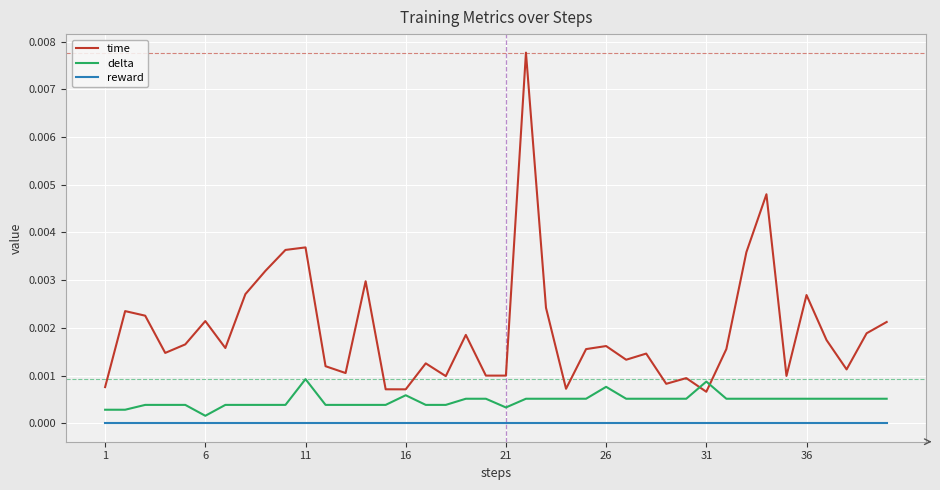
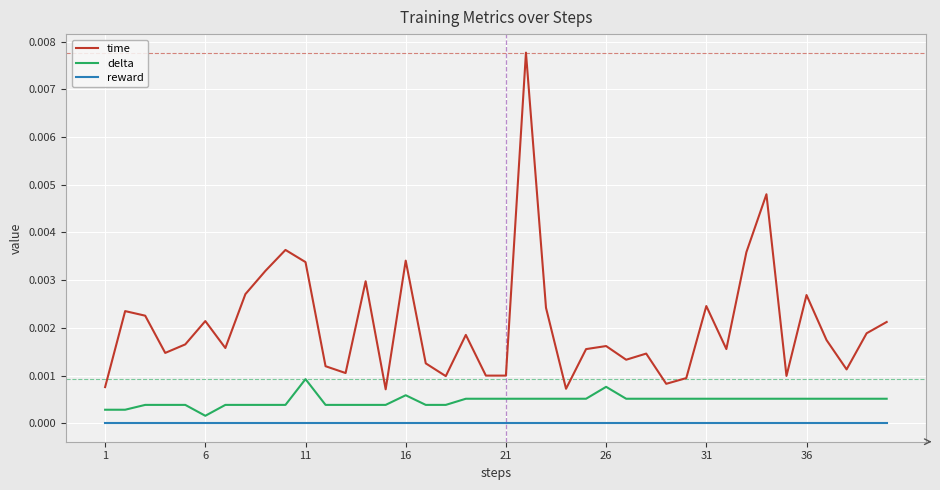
  {
    "time": {
      "1": 0.0008,
      "6": 0.0021,
-     "11": 0.0037,
-     "16": 0.0007,
+     "11": 0.0034,
+     "16": 0.0034,
      "21": 0.0010,
      "26": 0.0016,
-     "31": 0.0007,
+     "31": 0.0025,
      "36": 0.0027
    },
    "delta": {
      "1": 0.0003,
      "6": 0.0002,
      "11": 0.0009,
      "16": 0.0006,
-     "21": 0.0003,
+     "21": 0.0005,
      "26": 0.0008,
-     "31": 0.0009,
+     "31": 0.0005,
      "36": 0.0005
    },
    "reward": {
      "1": 0.0000,
      "6": 0.0000,
      "11": 0.0000,
      "16": 0.0000,
      "21": 0.0000,
      "26": 0.0000,
      "31": 0.0000,
      "36": 0.0000
    }
  }
